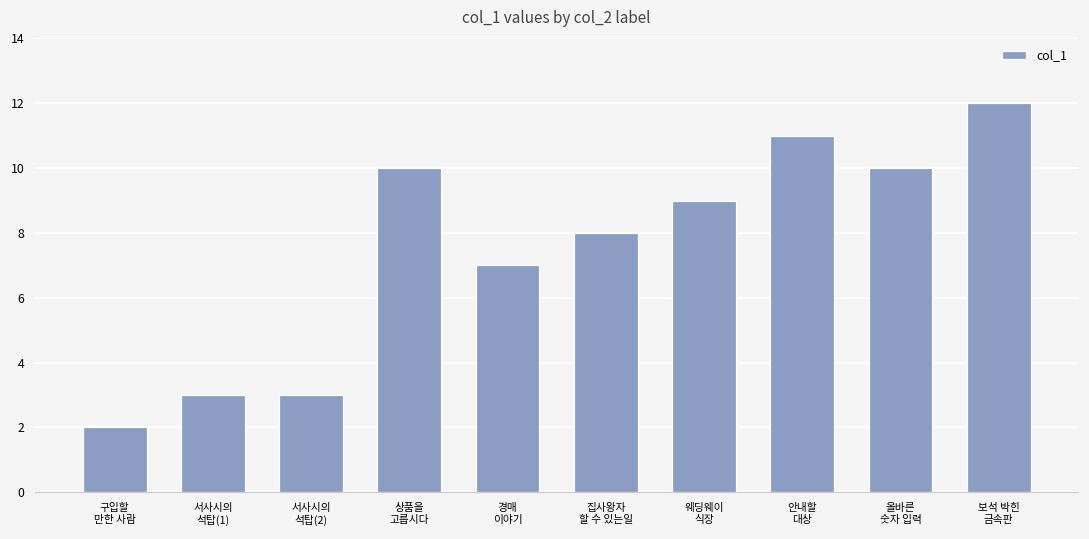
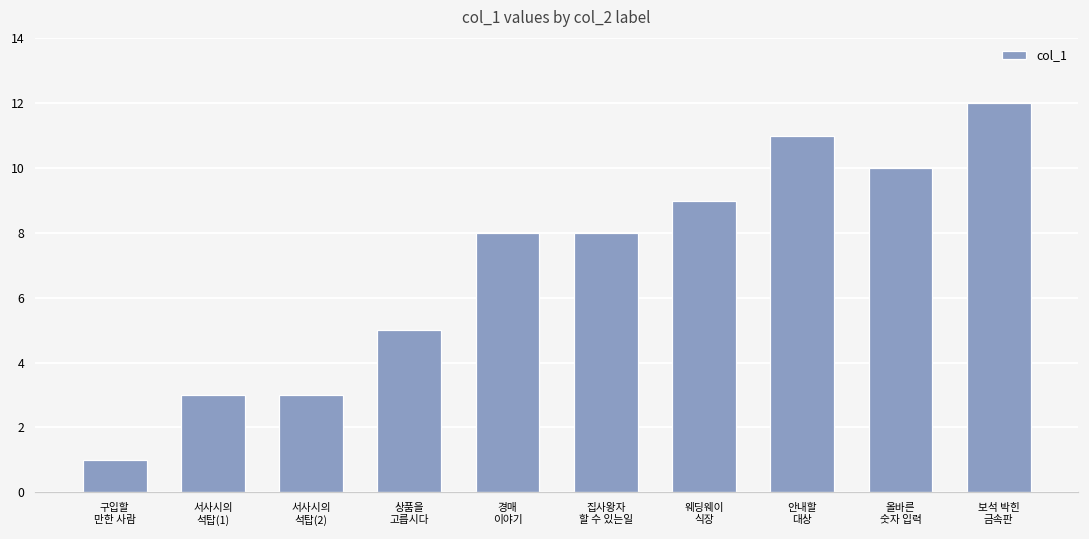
  {
-   "구입할 만한 사람": 2,
+   "구입할 만한 사람": 1,
    "서사시의 석탑(1)": 3,
    "서사시의 석탑(2)": 3,
-   "상품을 고릅시다": 10,
-   "경매 이야기": 7,
+   "상품을 고릅시다": 5,
+   "경매 이야기": 8,
    "집사왕자 할 수 있는일": 8,
    "웨딩웨이 식장": 9,
    "안내할 대상": 11,
    "올바른 숫자 입력": 10,
    "보석 박힌 금속판": 12
  }
